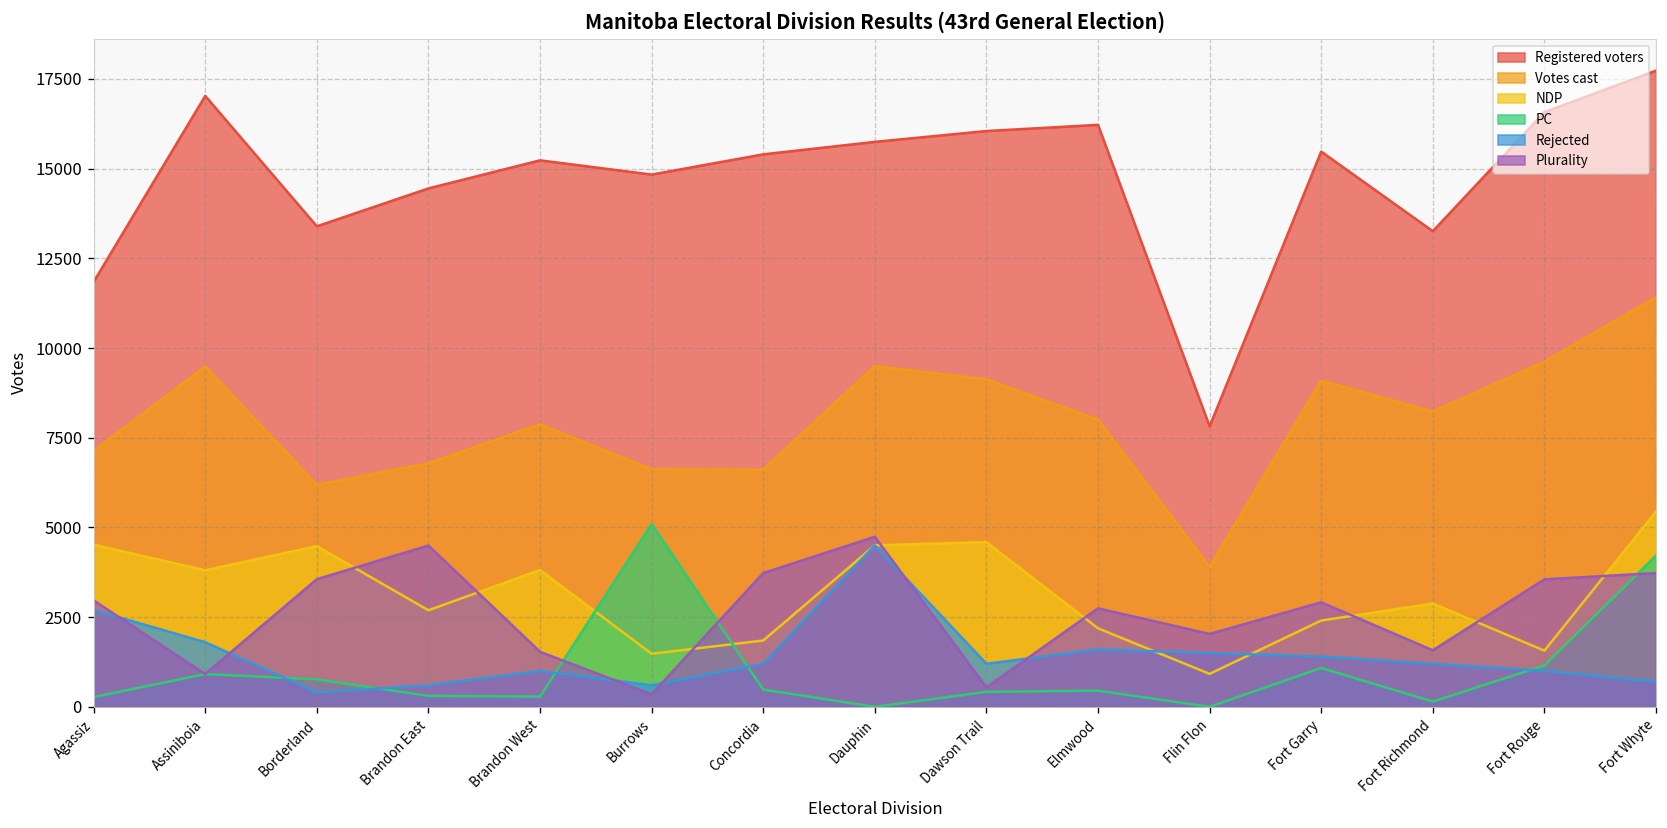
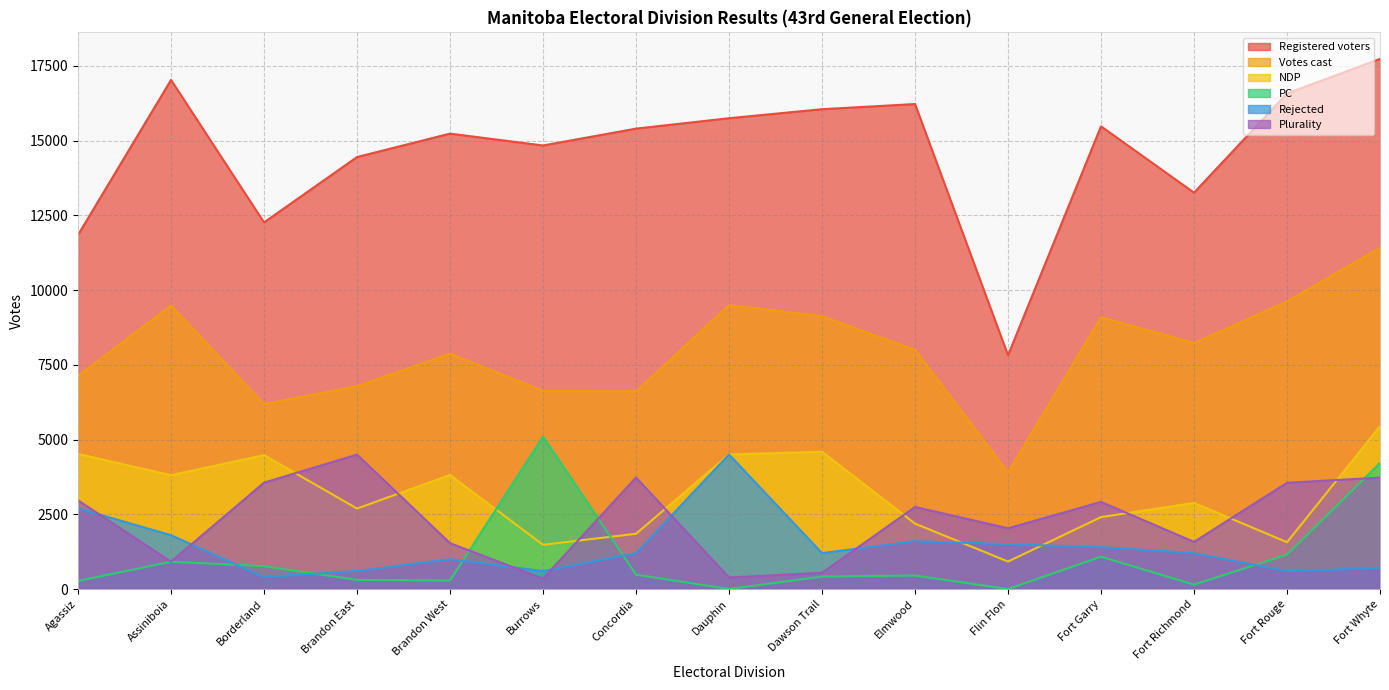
  {
    "Registered voters": {
      "Agassiz": 11800,
      "Assiniboia": 17000,
-     "Borderland": 13400,
+     "Borderland": 12300,
      "Brandon East": 14400,
      "Brandon West": 15200,
      "Burrows": 14800,
      "Concordia": 15400,
      "Dauphin": 15700,
      "Dawson Trail": 16000,
      "Elmwood": 16200,
      "Flin Flon": 7800,
      "Fort Garry": 15500,
      "Fort Richmond": 13300,
      "Fort Whyte": 17700
    },
    "PC": {
      "Agassiz": 300,
      "Borderland": 800,
      "Brandon East": 300,
      "Brandon West": 300,
      "Burrows": 5100,
      "Concordia": 500,
      "Dauphin": 0,
      "Dawson Trail": 400,
      "Elmwood": 500,
      "Flin Flon": 0,
      "Fort Garry": 1100,
      "Fort Richmond": 100,
      "Fort Rouge": 1200,
      "Fort Whyte": 4200
    },
    "Rejected": {
      "Agassiz": 2700,
      "Assiniboia": 1800,
      "Borderland": 400,
      "Brandon East": 600,
      "Brandon West": 1000,
      "Burrows": 600,
      "Concordia": 1200,
      "Dawson Trail": 1200,
      "Elmwood": 1600,
      "Flin Flon": 1500,
      "Fort Garry": 1400,
      "Fort Richmond": 1200,
-     "Fort Rouge": 1000,
+     "Fort Rouge": 600,
      "Fort Whyte": 700
    },
    "Plurality": {
      "Agassiz": 3000,
      "Borderland": 3600,
      "Brandon East": 4500,
      "Brandon West": 1500,
      "Burrows": 400,
      "Concordia": 3700,
-     "Dauphin": 4700,
+     "Dauphin": 400,
      "Dawson Trail": 500,
      "Elmwood": 2700,
      "Flin Flon": 2000,
      "Fort Garry": 2900,
      "Fort Richmond": 1600,
      "Fort Rouge": 3600,
      "Fort Whyte": 3700
    }
  }
